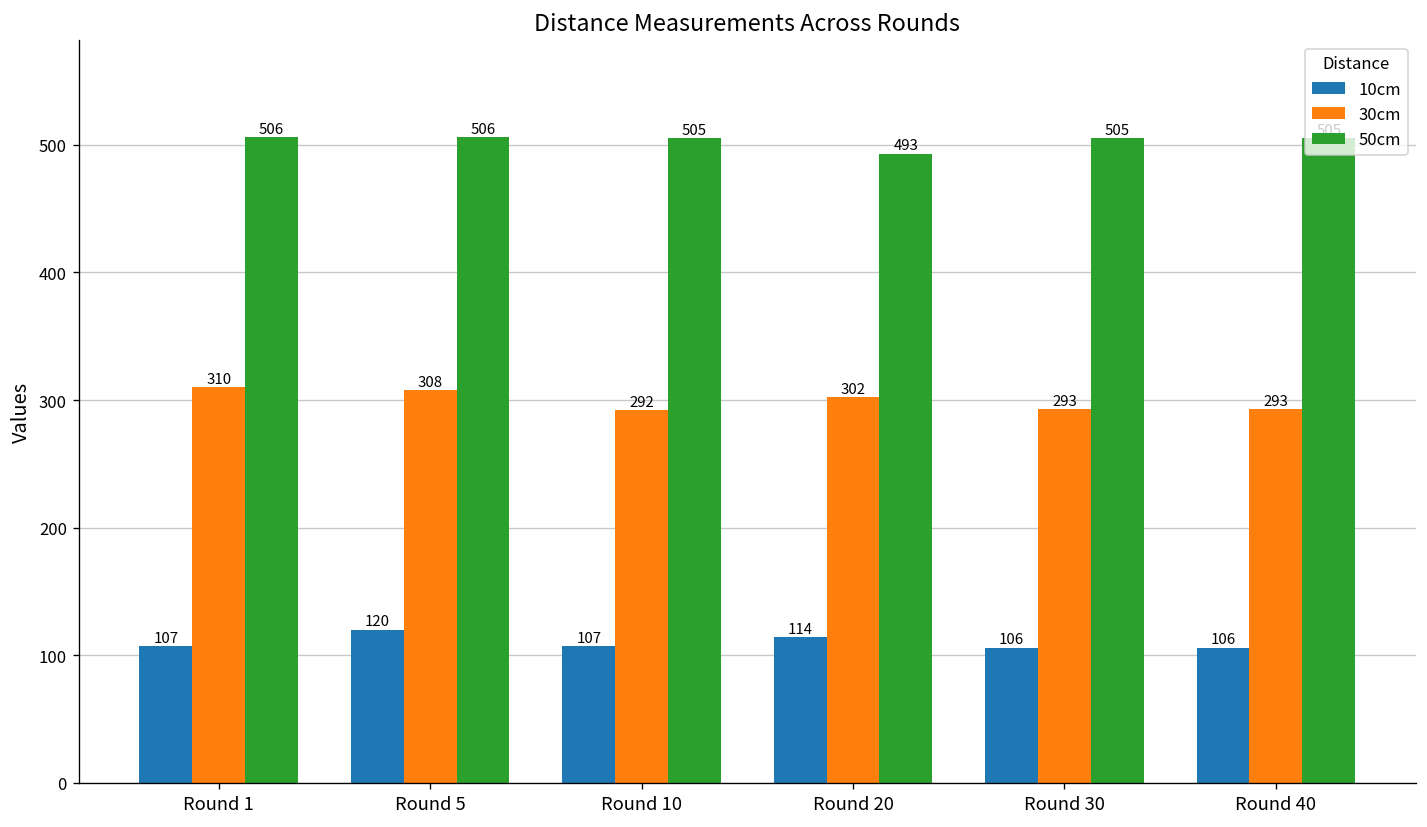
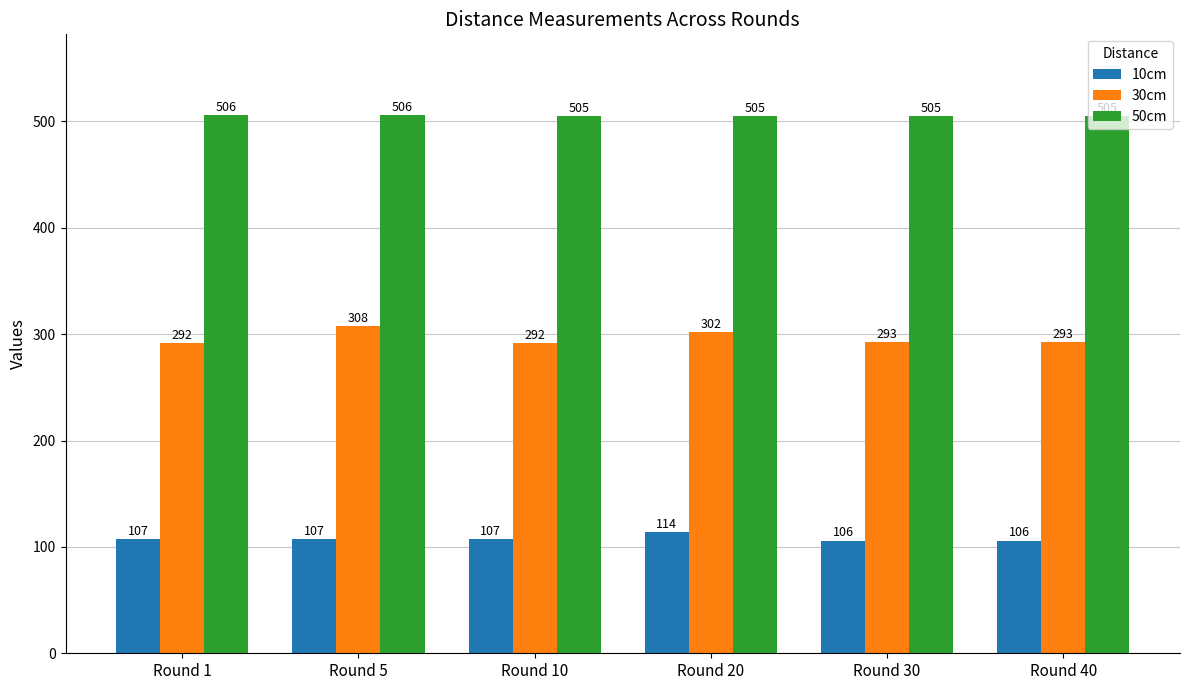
  {
    "10cm": {
      "Round 1": 107,
-     "Round 5": 120,
+     "Round 5": 107,
      "Round 10": 107,
      "Round 20": 114,
      "Round 30": 106,
      "Round 40": 106
    },
    "30cm": {
-     "Round 1": 310,
+     "Round 1": 292,
      "Round 5": 308,
      "Round 10": 292,
      "Round 20": 302,
      "Round 30": 293,
      "Round 40": 293
    },
    "50cm": {
      "Round 1": 506,
      "Round 5": 506,
      "Round 10": 505,
-     "Round 20": 493,
+     "Round 20": 505,
      "Round 30": 505
    }
  }
